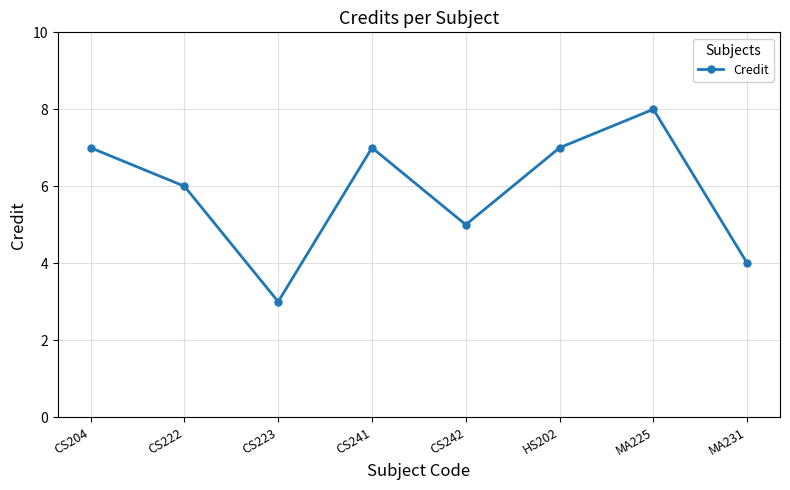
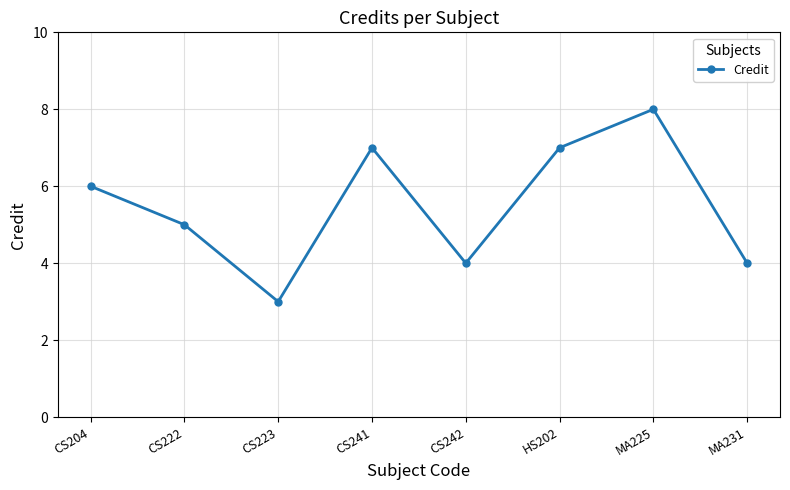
  {
-   "CS204": 7,
-   "CS222": 6,
+   "CS204": 6,
+   "CS222": 5,
    "CS223": 3,
    "CS241": 7,
-   "CS242": 5,
+   "CS242": 4,
    "HS202": 7,
    "MA225": 8,
    "MA231": 4
  }
